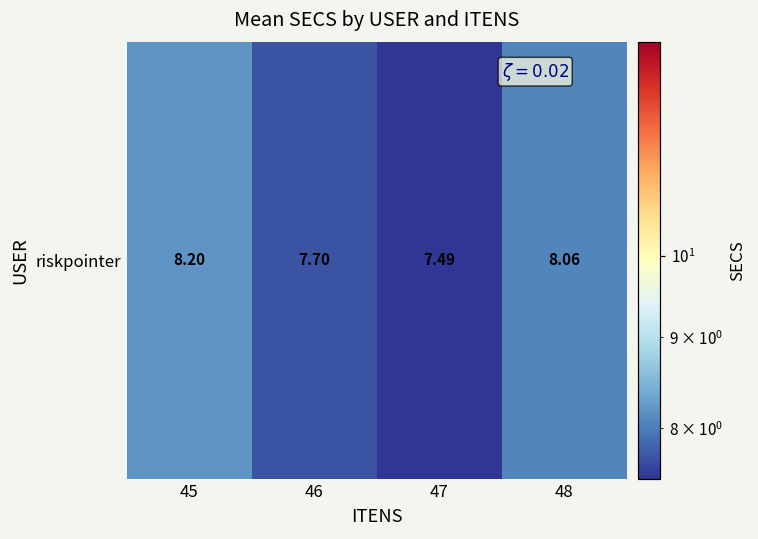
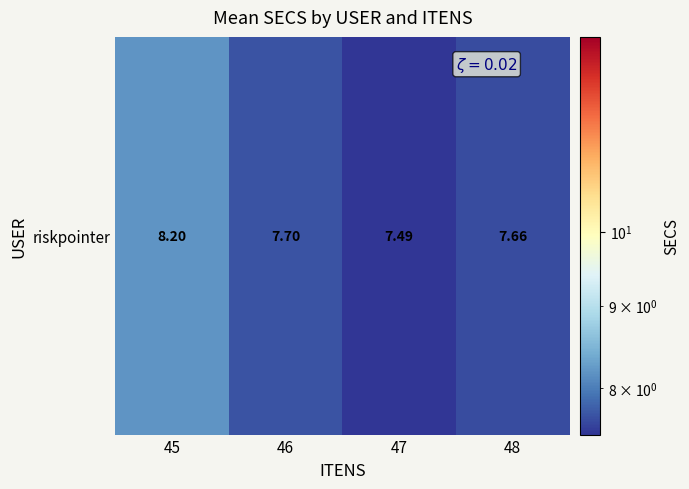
  {
    "riskpointer": {
      "45": 8.20,
      "46": 7.70,
      "47": 7.49,
-     "48": 8.06
+     "48": 7.66
    }
  }
